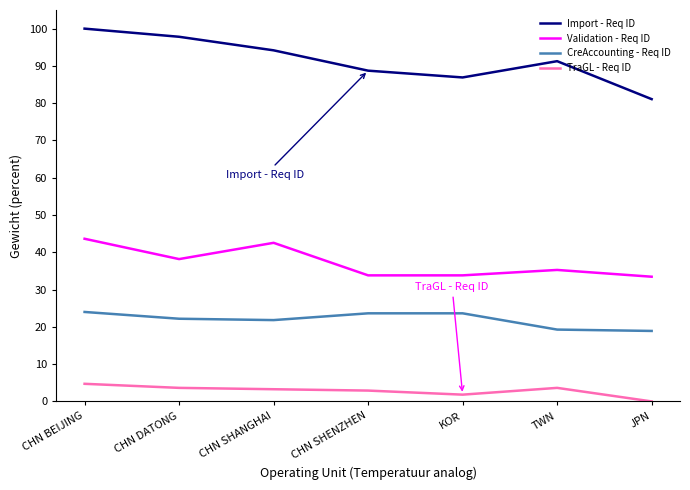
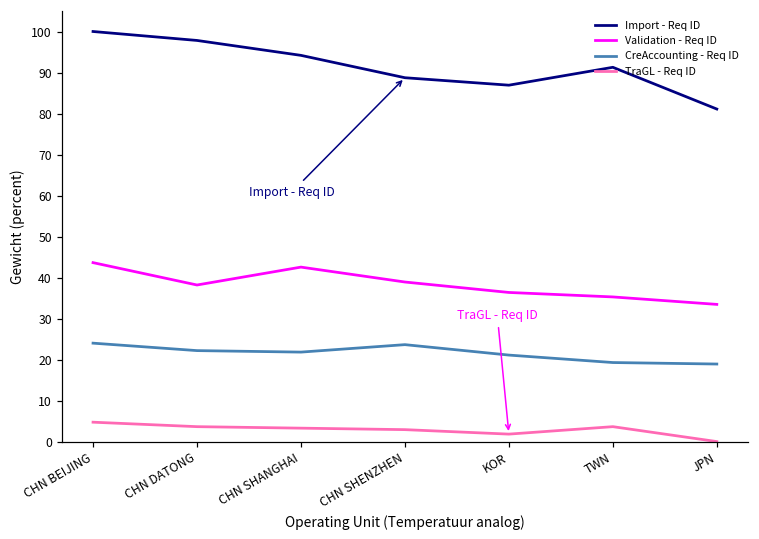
  {
    "Import - Req ID": {
      "CHN BEIJING": 100,
      "CHN DATONG": 98,
      "CHN SHANGHAI": 94,
      "CHN SHENZHEN": 89,
      "KOR": 87,
      "TWN": 91,
      "JPN": 81
    },
    "Validation - Req ID": {
      "CHN BEIJING": 44,
      "CHN DATONG": 38,
      "CHN SHANGHAI": 43,
-     "CHN SHENZHEN": 34,
-     "KOR": 34,
+     "CHN SHENZHEN": 39,
+     "KOR": 36,
      "TWN": 35,
      "JPN": 33
    },
    "CreAccounting - Req ID": {
      "CHN BEIJING": 24,
      "CHN DATONG": 22,
      "CHN SHANGHAI": 22,
      "CHN SHENZHEN": 24,
-     "KOR": 24,
+     "KOR": 21,
      "TWN": 19,
      "JPN": 19
    },
    "TraGL - Req ID": {
      "CHN BEIJING": 5,
      "CHN DATONG": 4,
      "CHN SHANGHAI": 3,
      "CHN SHENZHEN": 3,
      "KOR": 2,
      "TWN": 4,
      "JPN": 0
    }
  }
